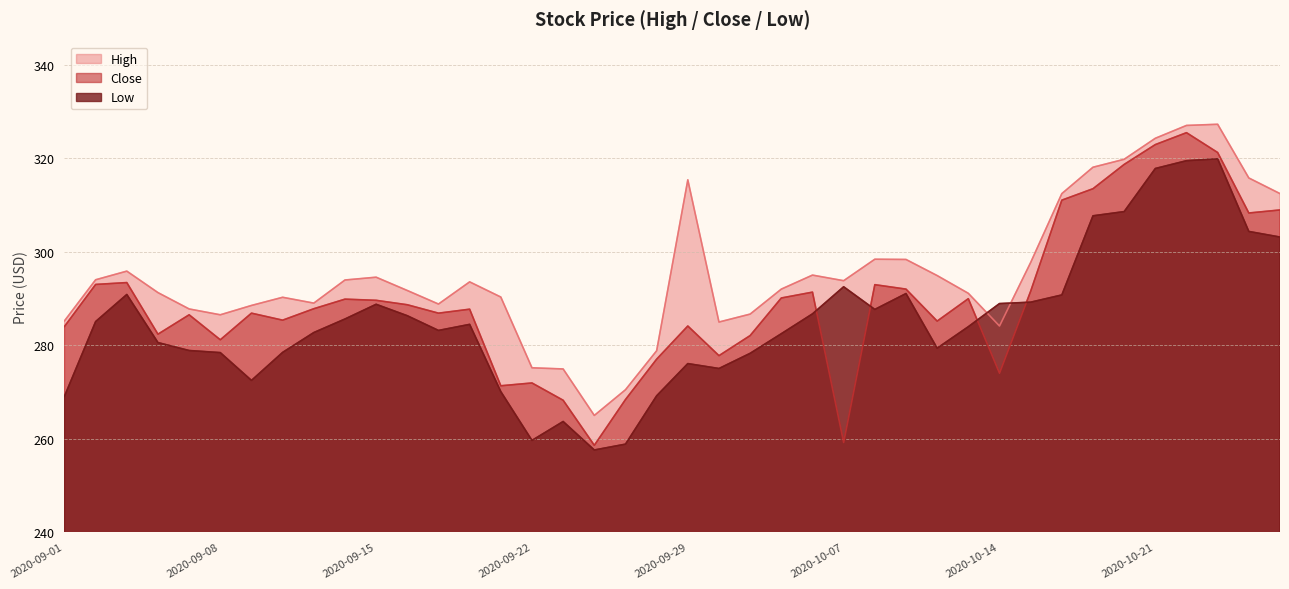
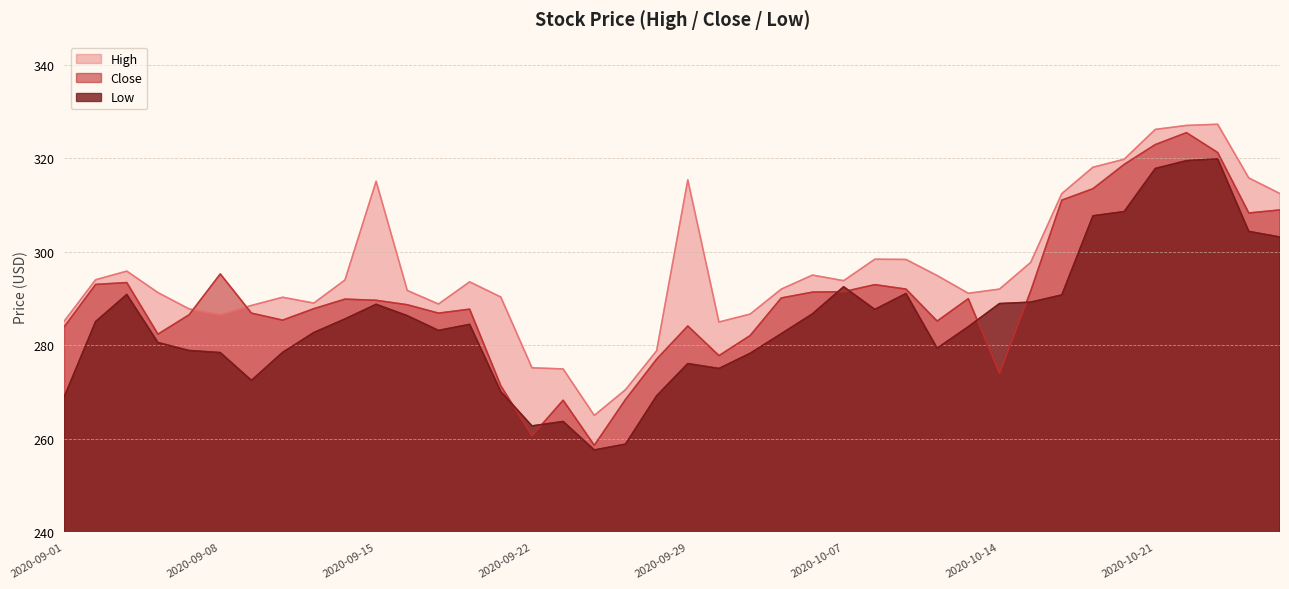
  {
    "High": {
      "2020-09-01": 285,
      "2020-09-08": 287,
-     "2020-09-15": 295,
+     "2020-09-15": 315,
      "2020-09-22": 275,
      "2020-09-29": 315,
      "2020-10-07": 294,
-     "2020-10-14": 284,
-     "2020-10-21": 324
+     "2020-10-14": 292,
+     "2020-10-21": 326
    },
    "Close": {
      "2020-09-01": 284,
-     "2020-09-08": 281,
+     "2020-09-08": 295,
      "2020-09-15": 290,
-     "2020-09-22": 272,
+     "2020-09-22": 261,
      "2020-09-29": 284,
-     "2020-10-07": 259,
+     "2020-10-07": 291,
      "2020-10-14": 274,
      "2020-10-21": 323
    },
    "Low": {
      "2020-09-01": 269,
      "2020-09-08": 278,
      "2020-09-15": 289,
-     "2020-09-22": 260,
+     "2020-09-22": 263,
      "2020-09-29": 276,
      "2020-10-07": 293,
      "2020-10-14": 289,
      "2020-10-21": 318
    }
  }
